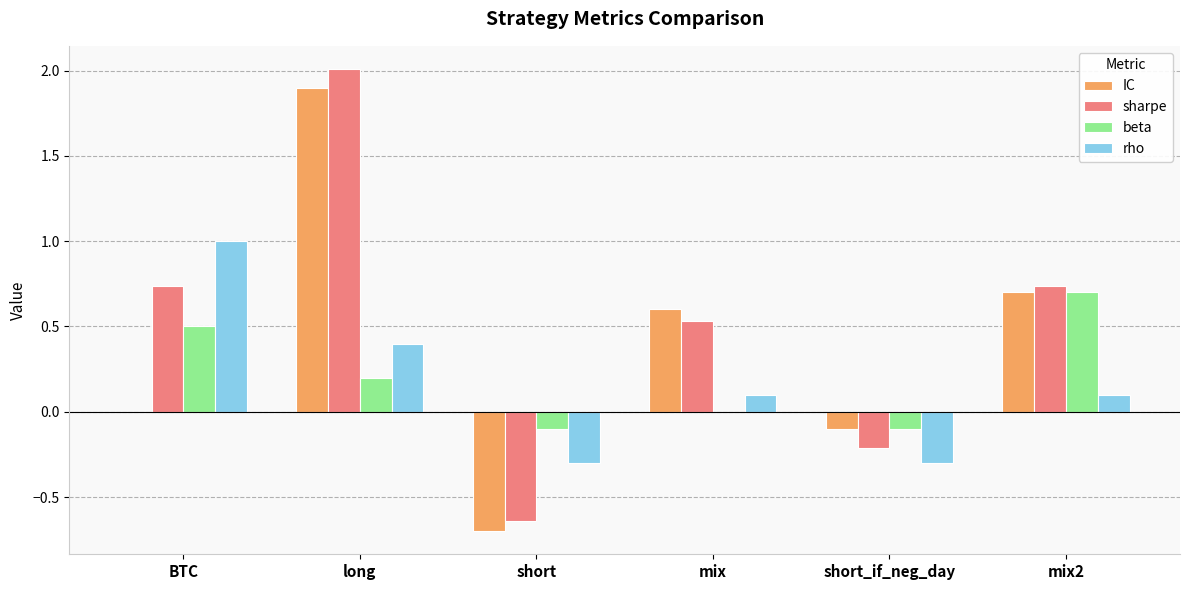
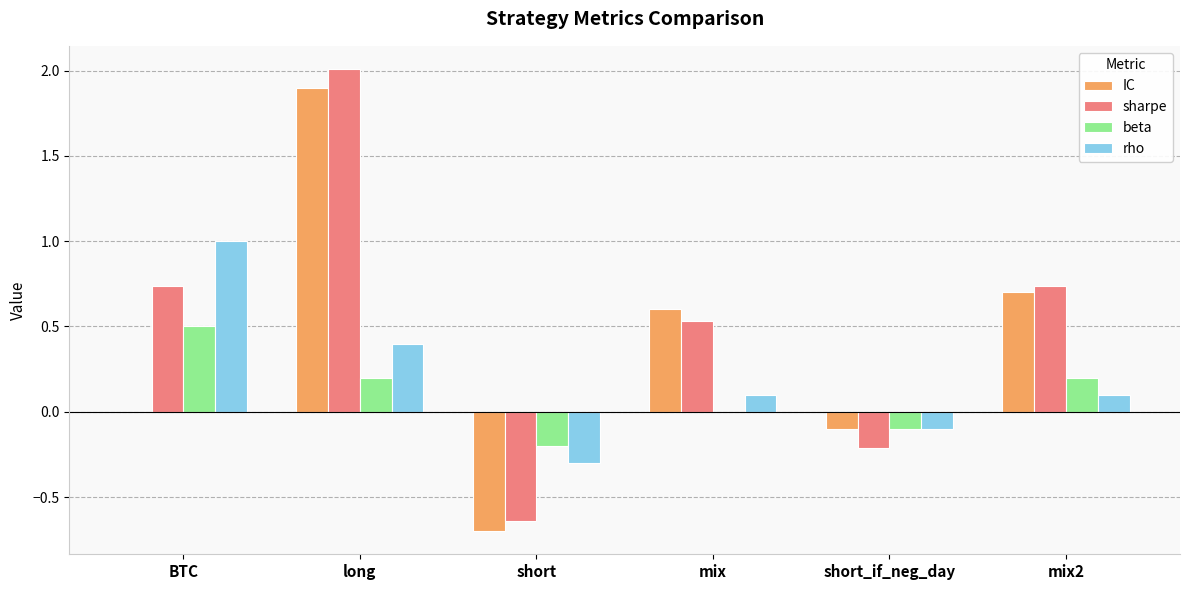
  {
    "beta": {
      "BTC": 0.5,
      "long": 0.2,
-     "short": -0.1,
+     "short": -0.2,
      "mix": 0.0,
      "short_if_neg_day": -0.1,
-     "mix2": 0.7
+     "mix2": 0.2
    },
    "rho": {
      "BTC": 1.0,
      "long": 0.4,
      "short": -0.3,
      "mix": 0.1,
-     "short_if_neg_day": -0.3,
+     "short_if_neg_day": -0.1,
      "mix2": 0.1
    }
  }
